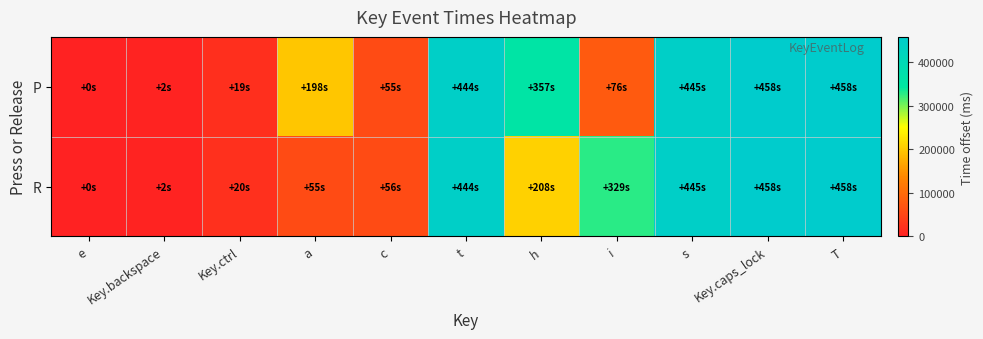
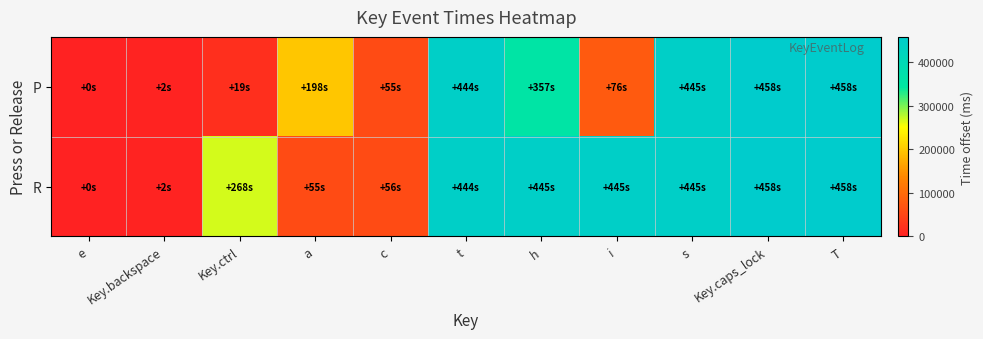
  {
    "P": {
      "e": "+0s",
      "Key.backspace": "+2s",
      "Key.ctrl": "+19s",
      "a": "+198s",
      "c": "+55s",
      "t": "+444s",
      "h": "+357s",
      "i": "+76s",
      "s": "+445s",
      "Key.caps_lock": "+458s"
    },
    "R": {
      "e": "+0s",
      "Key.backspace": "+2s",
-     "Key.ctrl": "+20s",
+     "Key.ctrl": "+268s",
      "a": "+55s",
      "c": "+56s",
      "t": "+444s",
-     "h": "+208s",
-     "i": "+329s",
+     "h": "+445s",
+     "i": "+445s",
      "s": "+445s",
      "Key.caps_lock": "+458s",
      "T": "+458s"
    }
  }
